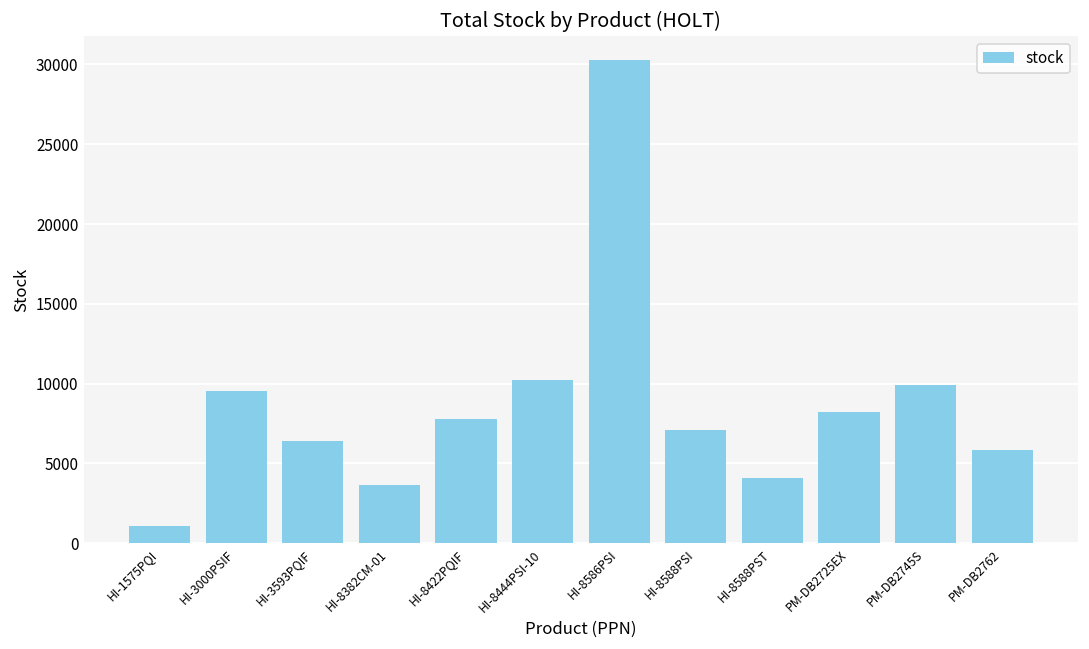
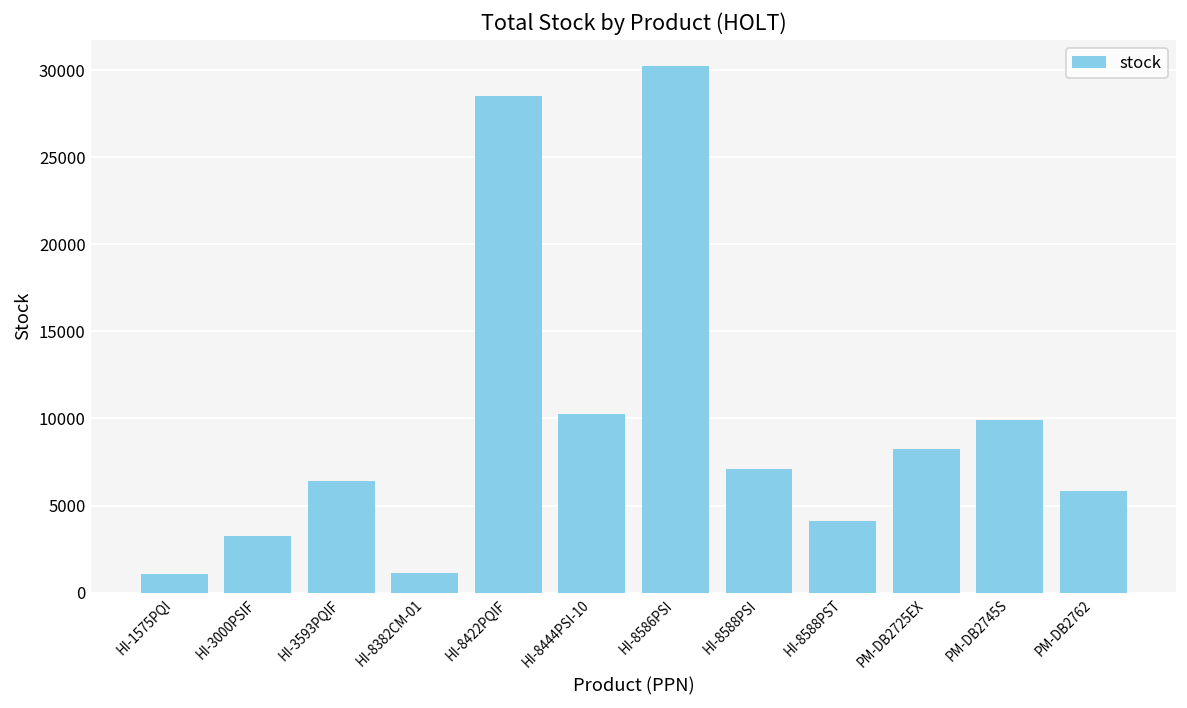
  {
    "HI-1575PQI": 1100,
-   "HI-3000PSIF": 9500,
+   "HI-3000PSIF": 3300,
    "HI-3593PQIF": 6400,
-   "HI-8382CM-01": 3600,
-   "HI-8422PQIF": 7800,
+   "HI-8382CM-01": 1100,
+   "HI-8422PQIF": 28500,
    "HI-8444PSI-10": 10200,
    "HI-8586PSI": 30300,
    "HI-8588PSI": 7100,
    "HI-8588PST": 4100,
    "PM-DB2725EX": 8200,
    "PM-DB2745S": 9900,
    "PM-DB2762": 5800
  }
